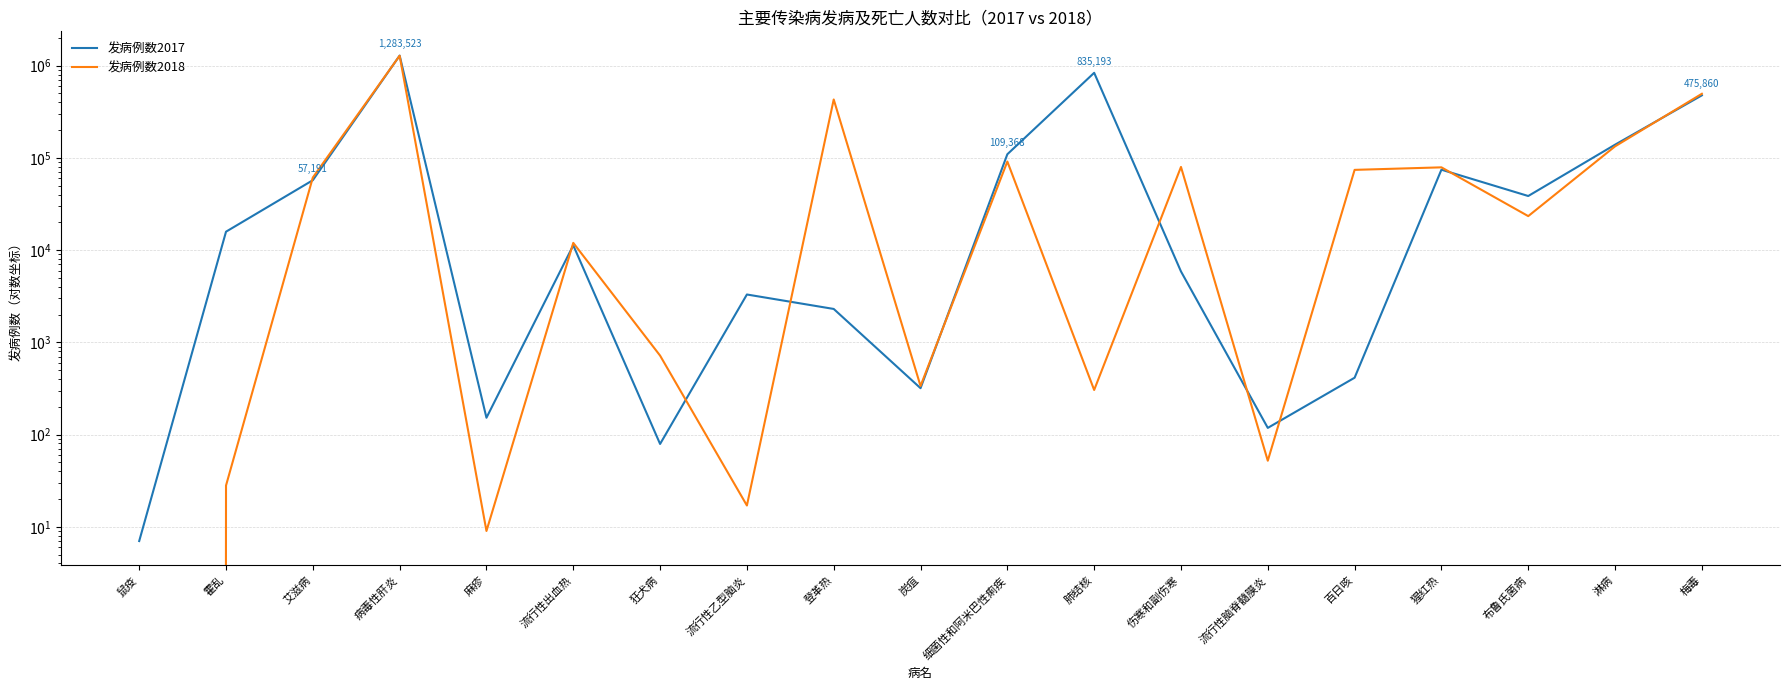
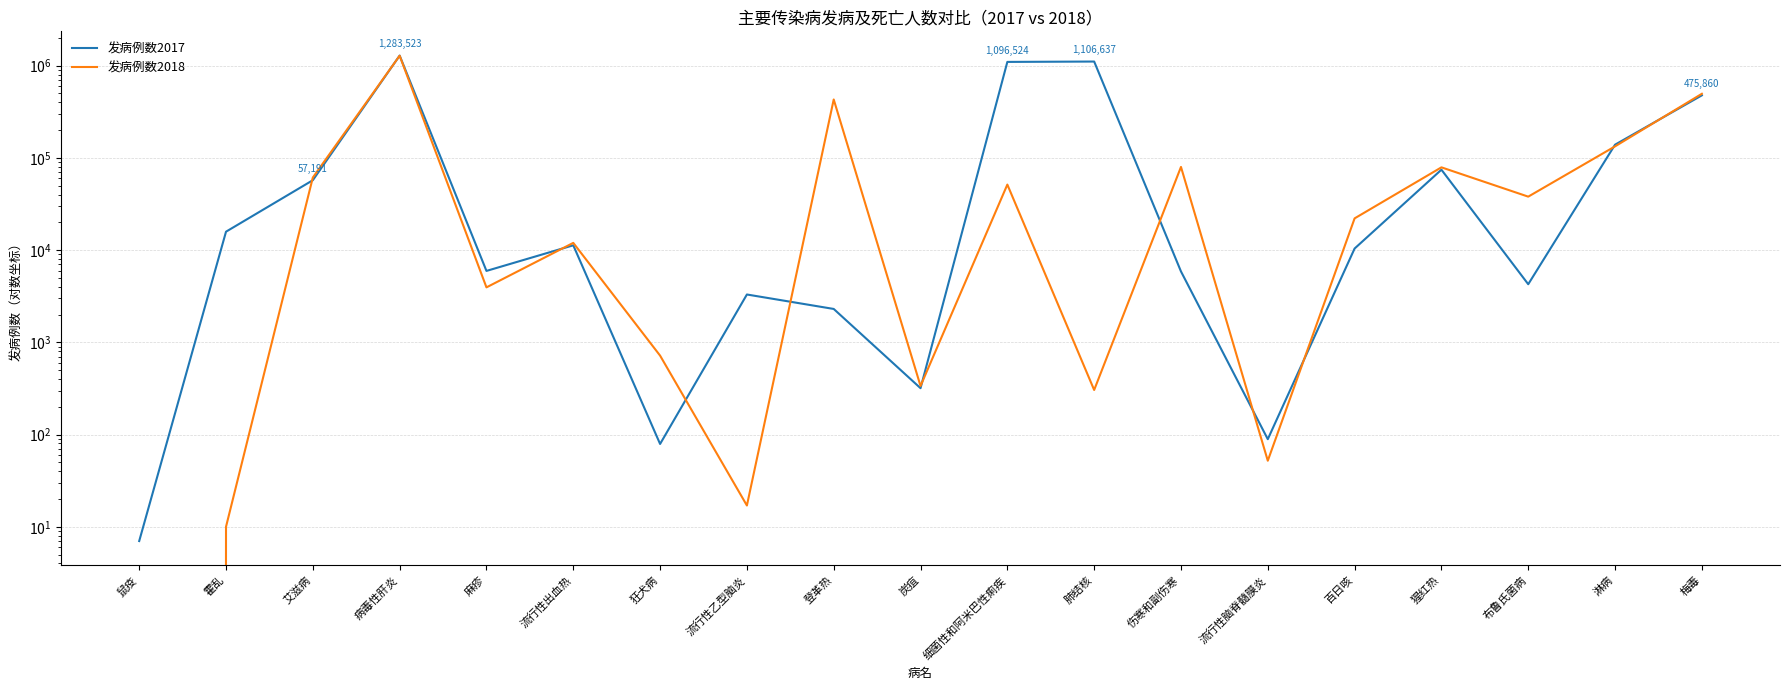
  {
    "发病例数2017": {
      "艾滋病": "57,191",
-     "麻疹": "150",
-     "细菌性和阿米巴性痢疾": "109,368",
-     "肺结核": "835,193",
-     "流行性脑脊髓膜炎": "120",
-     "百日咳": "400",
-     "布鲁氏菌病": "39000"
+     "麻疹": "6000",
+     "细菌性和阿米巴性痢疾": "1,096,524",
+     "肺结核": "1,106,637",
+     "流行性脑脊髓膜炎": "90",
+     "百日咳": "10000",
+     "布鲁氏菌病": "4000"
    },
    "发病例数2018": {
-     "霍乱": "28",
-     "麻疹": "9",
+     "霍乱": "10",
+     "麻疹": "3900",
      "狂犬病": "700",
      "流行性乙型脑炎": "17",
      "登革热": "400000",
-     "细菌性和阿米巴性痢疾": "90000",
+     "细菌性和阿米巴性痢疾": "50000",
      "肺结核": "300",
      "伤寒和副伤寒": "80000",
      "流行性脑脊髓膜炎": "50",
-     "百日咳": "70000",
-     "布鲁氏菌病": "23000"
+     "百日咳": "22000",
+     "布鲁氏菌病": "38000"
    }
  }
